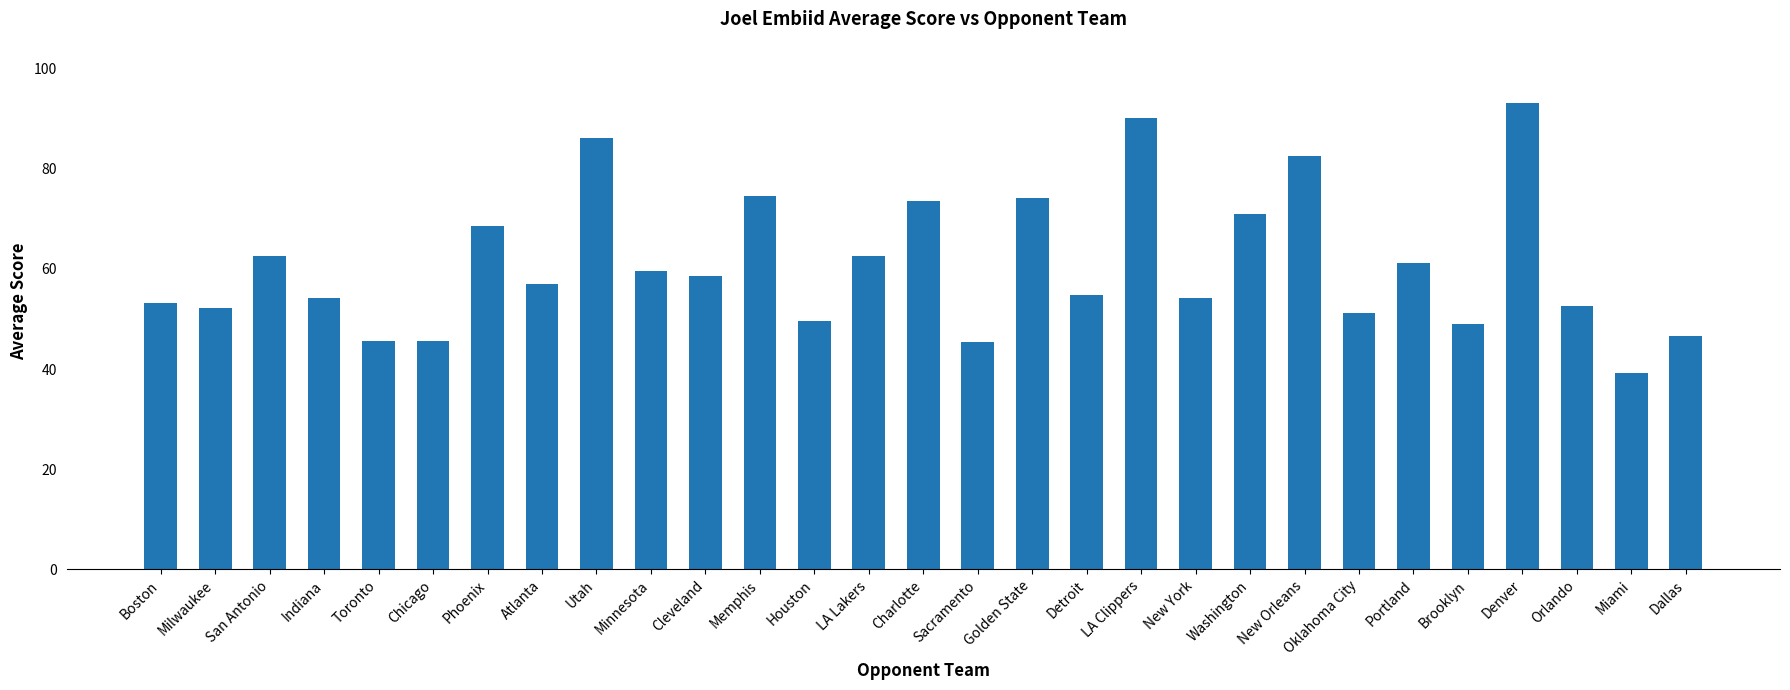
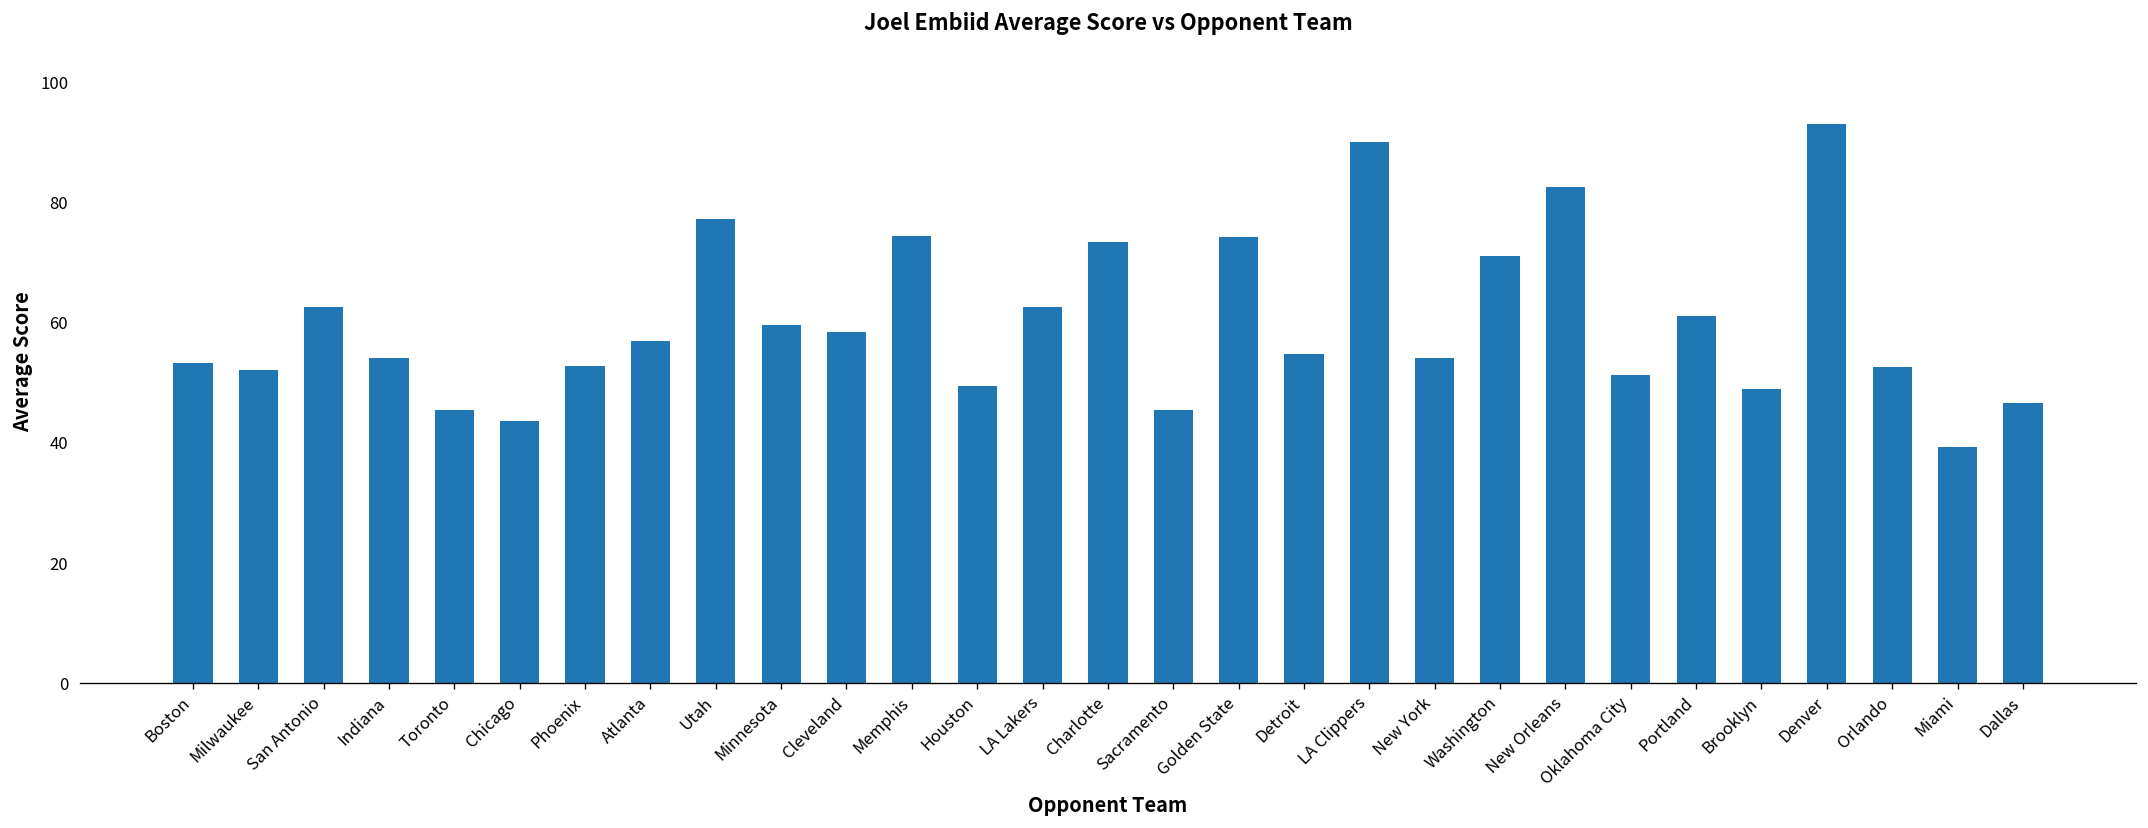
  {
    "Boston": 53,
    "Milwaukee": 52,
    "San Antonio": 63,
    "Indiana": 54,
    "Toronto": 46,
-   "Chicago": 46,
-   "Phoenix": 69,
+   "Chicago": 44,
+   "Phoenix": 53,
    "Atlanta": 57,
-   "Utah": 86,
+   "Utah": 77,
    "Minnesota": 60,
    "Cleveland": 59,
    "Memphis": 75,
    "Houston": 50,
    "LA Lakers": 63,
    "Charlotte": 74,
    "Sacramento": 45,
    "Golden State": 74,
    "Detroit": 55,
    "LA Clippers": 90,
    "New York": 54,
    "Washington": 71,
    "New Orleans": 83,
    "Oklahoma City": 51,
    "Portland": 61,
    "Brooklyn": 49,
    "Denver": 93,
    "Orlando": 53,
    "Miami": 39,
    "Dallas": 47
  }
